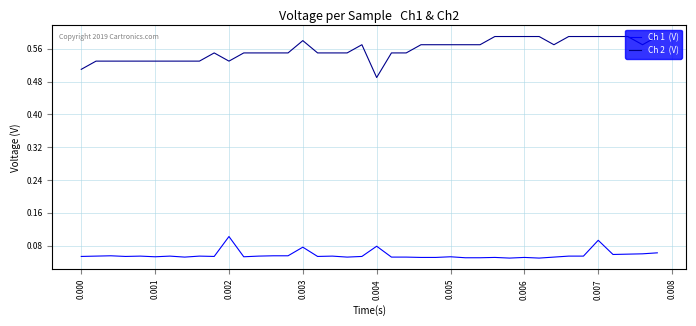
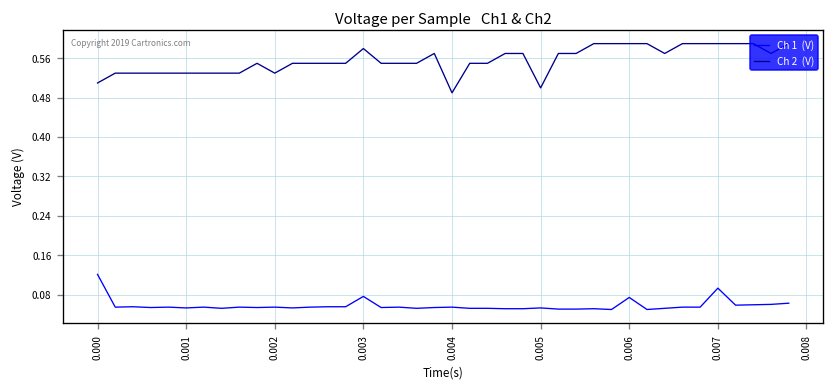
  {
    "Ch 1 (V)": {
-     "0.000": 0.05,
+     "0.000": 0.12,
      "0.001": 0.05,
-     "0.002": 0.10,
+     "0.002": 0.05,
      "0.003": 0.08,
-     "0.004": 0.08,
+     "0.004": 0.05,
      "0.005": 0.05,
-     "0.006": 0.05,
+     "0.006": 0.07,
      "0.007": 0.09
    },
    "Ch 2 (V)": {
      "0.000": 0.51,
      "0.002": 0.53,
      "0.003": 0.58,
      "0.004": 0.49,
-     "0.005": 0.57,
+     "0.005": 0.50,
      "0.006": 0.59,
      "0.007": 0.59
    }
  }
